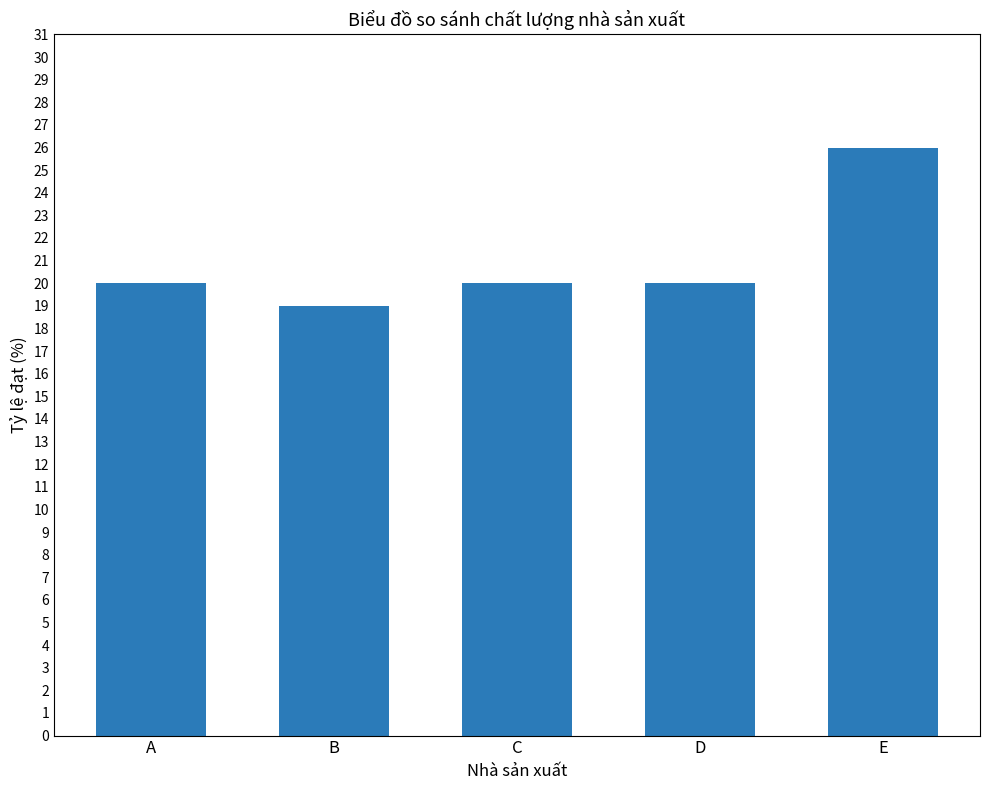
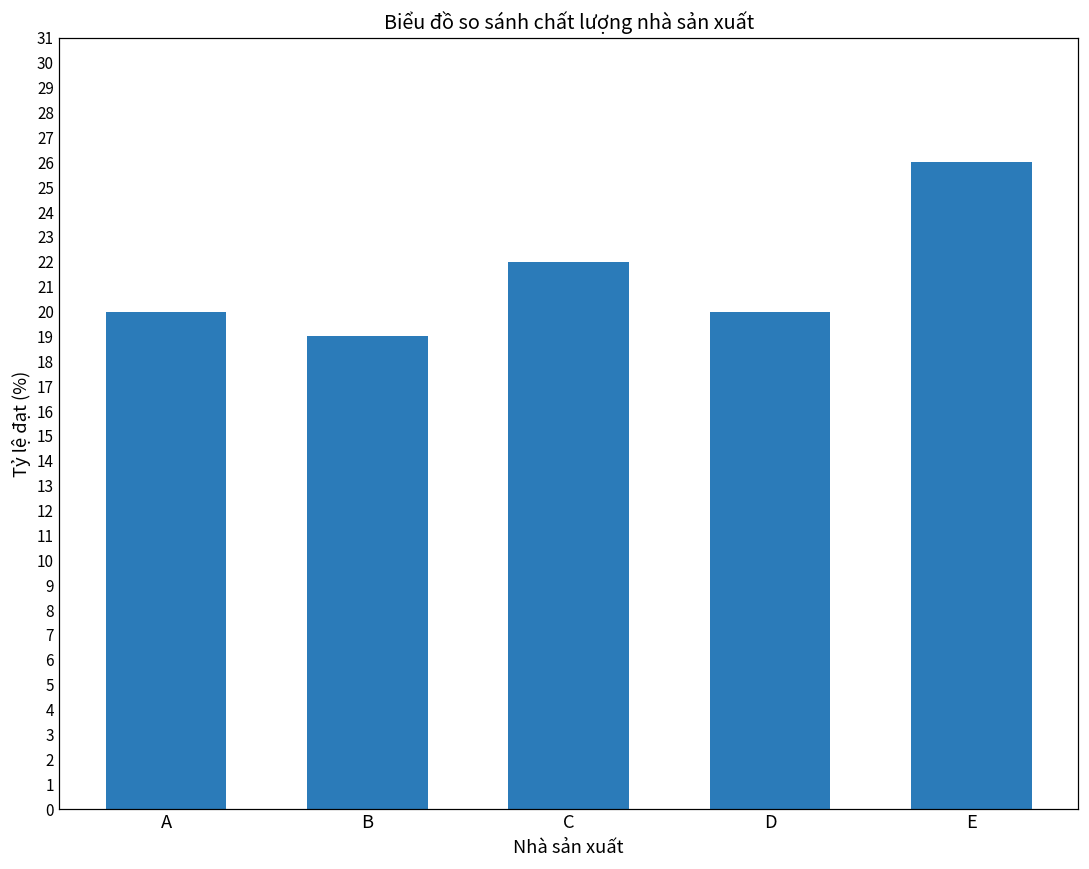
  {
    "A": 20,
    "B": 19,
-   "C": 20,
+   "C": 22,
    "D": 20,
    "E": 26
  }
